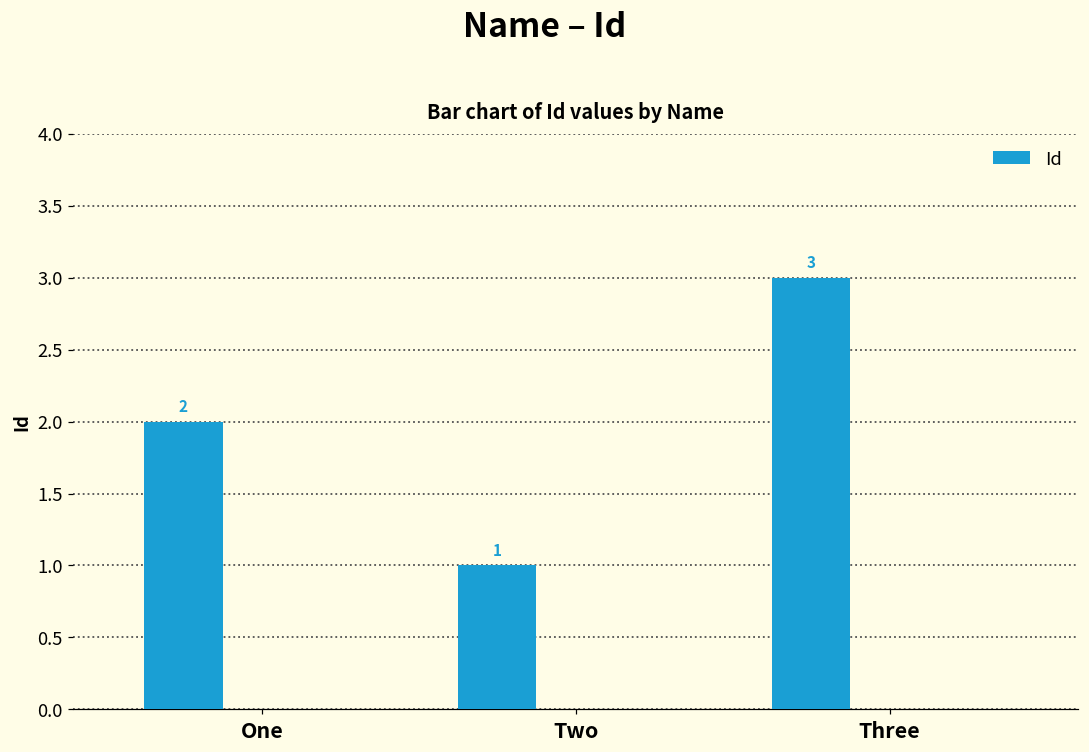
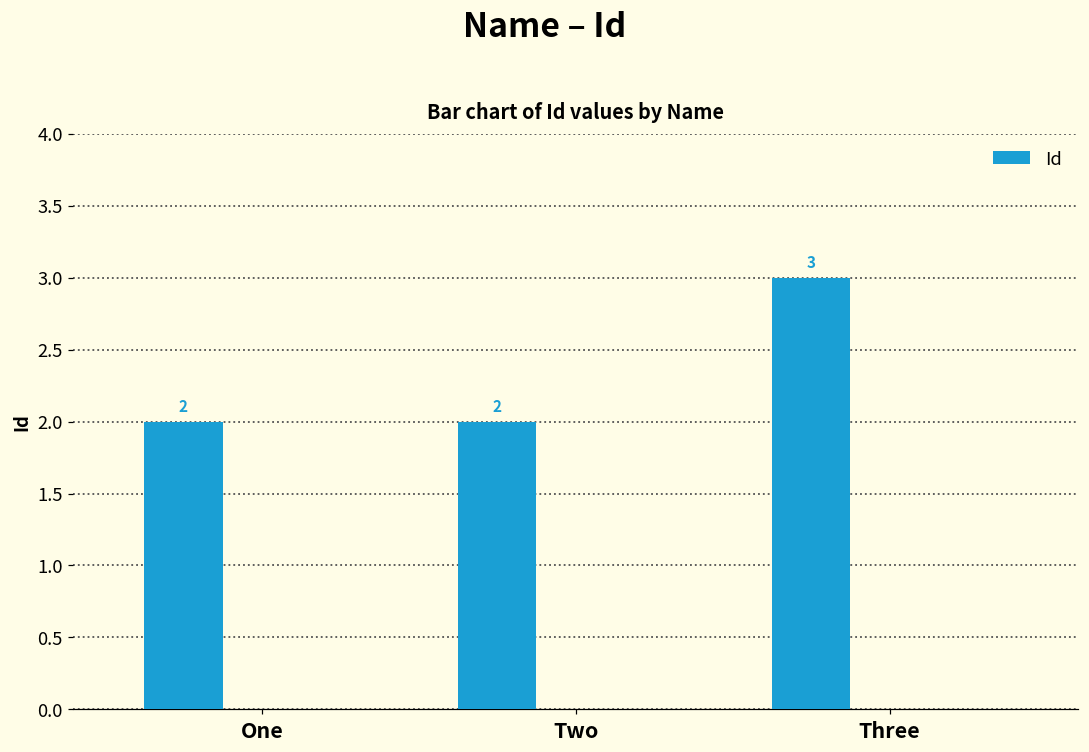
  {
    "One": 2,
-   "Two": 1,
+   "Two": 2,
    "Three": 3
  }
